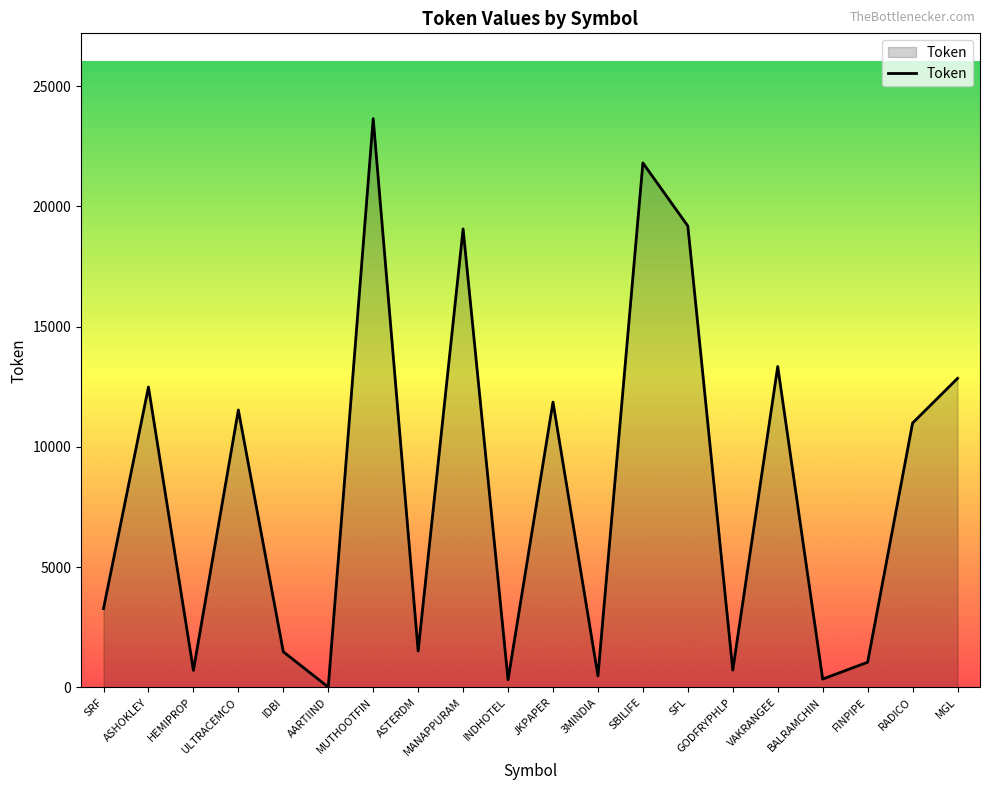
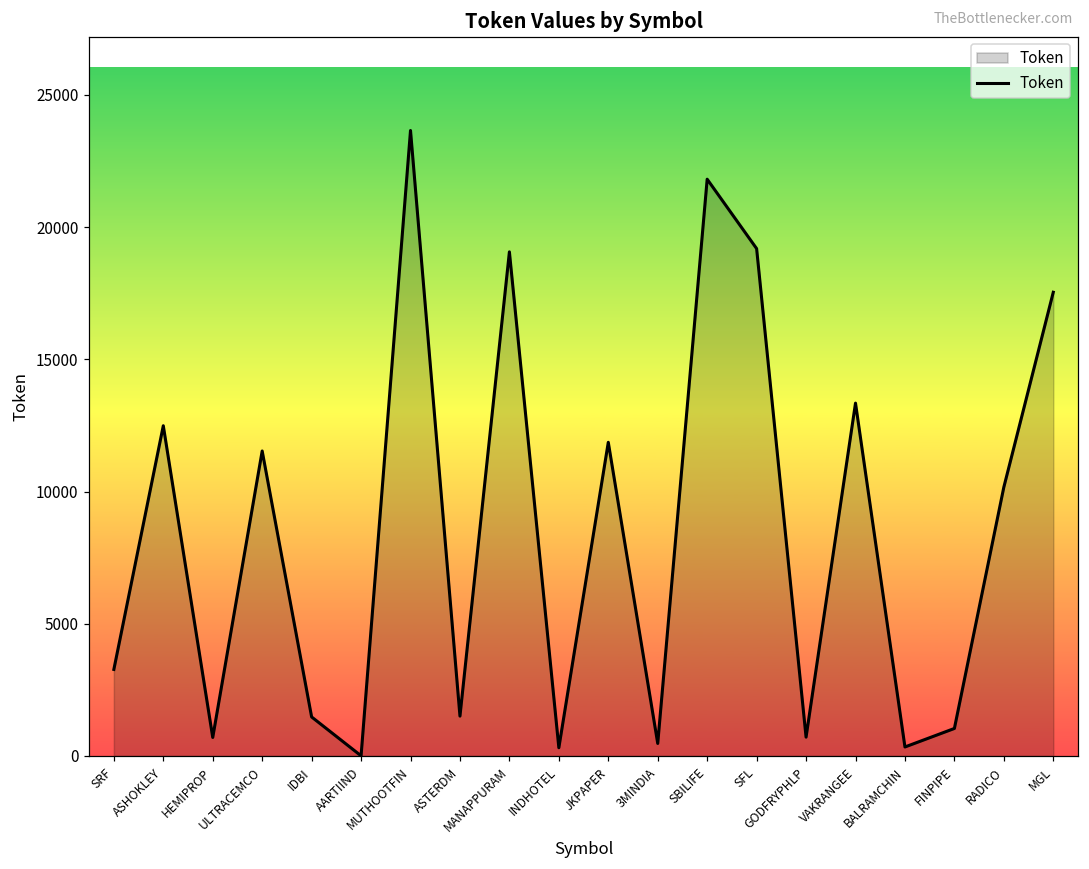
  {
    "SRF": 3300,
    "ASHOKLEY": 12500,
    "HEMIPROP": 700,
    "ULTRACEMCO": 11500,
    "IDBI": 1500,
    "AARTIIND": 0,
    "MUTHOOTFIN": 23700,
    "ASTERDM": 1500,
    "MANAPPURAM": 19100,
    "INDHOTEL": 300,
    "JKPAPER": 11900,
    "3MINDIA": 500,
    "SBILIFE": 21800,
    "SFL": 19200,
    "GODFRYPHLP": 700,
    "VAKRANGEE": 13300,
    "BALRAMCHIN": 300,
    "FINPIPE": 1000,
-   "RADICO": 11000,
-   "MGL": 12800
+   "RADICO": 10200,
+   "MGL": 17500
  }
